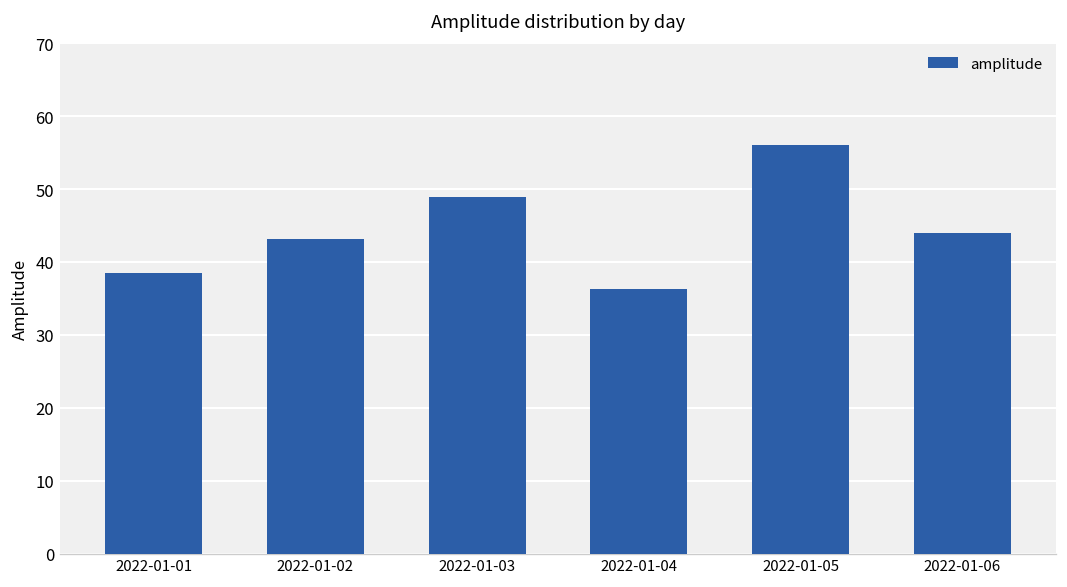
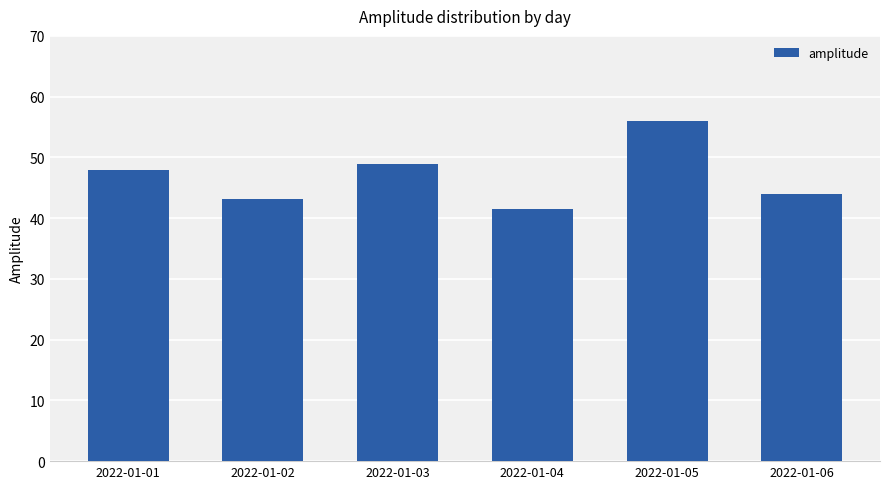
  {
-   "2022-01-01": 38,
+   "2022-01-01": 48,
    "2022-01-02": 43,
    "2022-01-03": 49,
-   "2022-01-04": 36,
+   "2022-01-04": 41,
    "2022-01-05": 56,
    "2022-01-06": 44
  }
